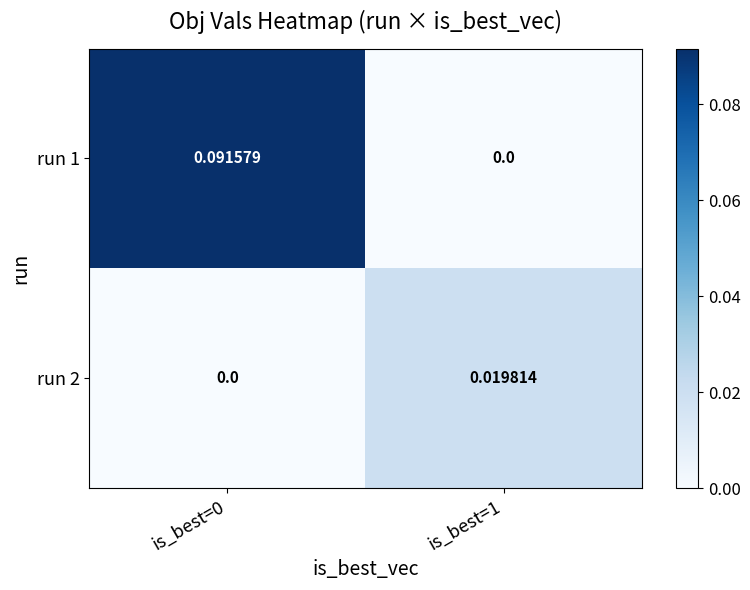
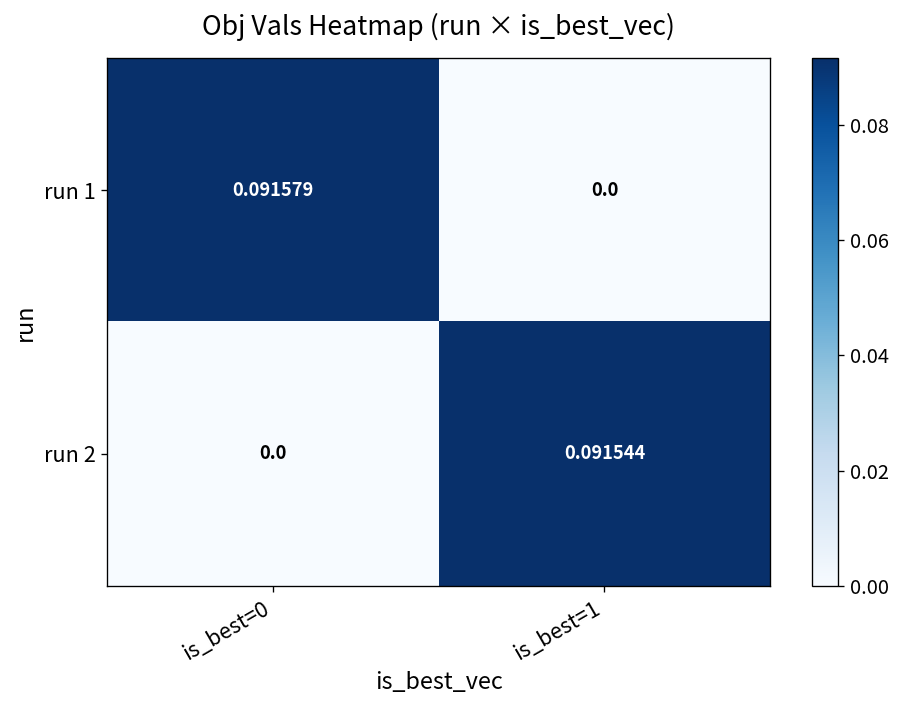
  {
    "run 1": {
      "is_best=0": 0.091579,
      "is_best=1": 0.0
    },
    "run 2": {
      "is_best=0": 0.0,
-     "is_best=1": 0.019814
+     "is_best=1": 0.091544
    }
  }
